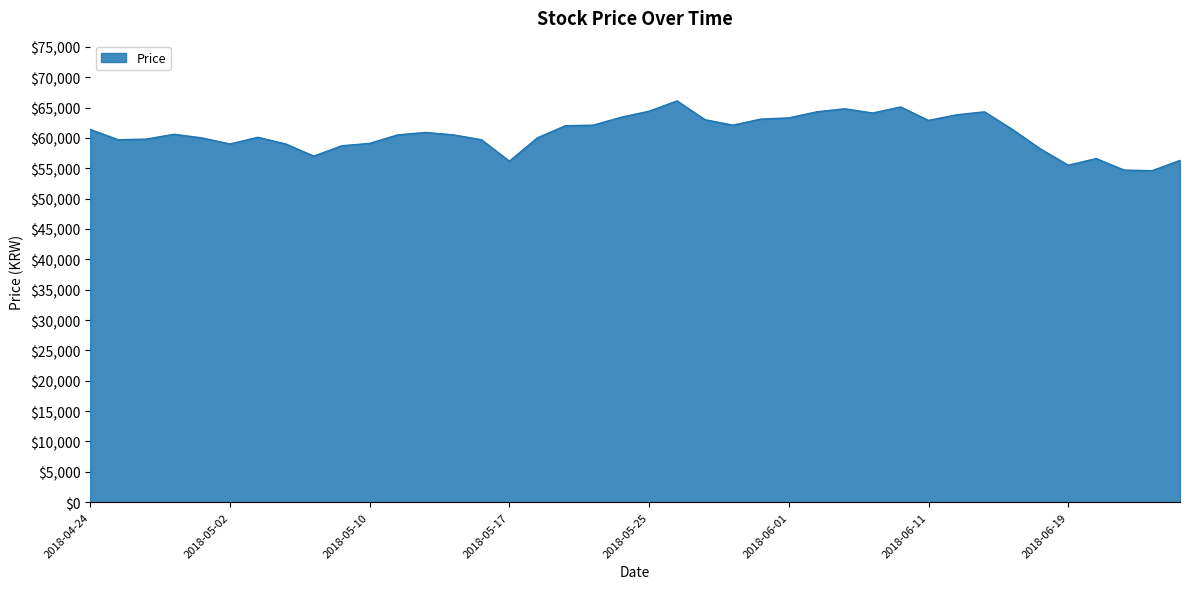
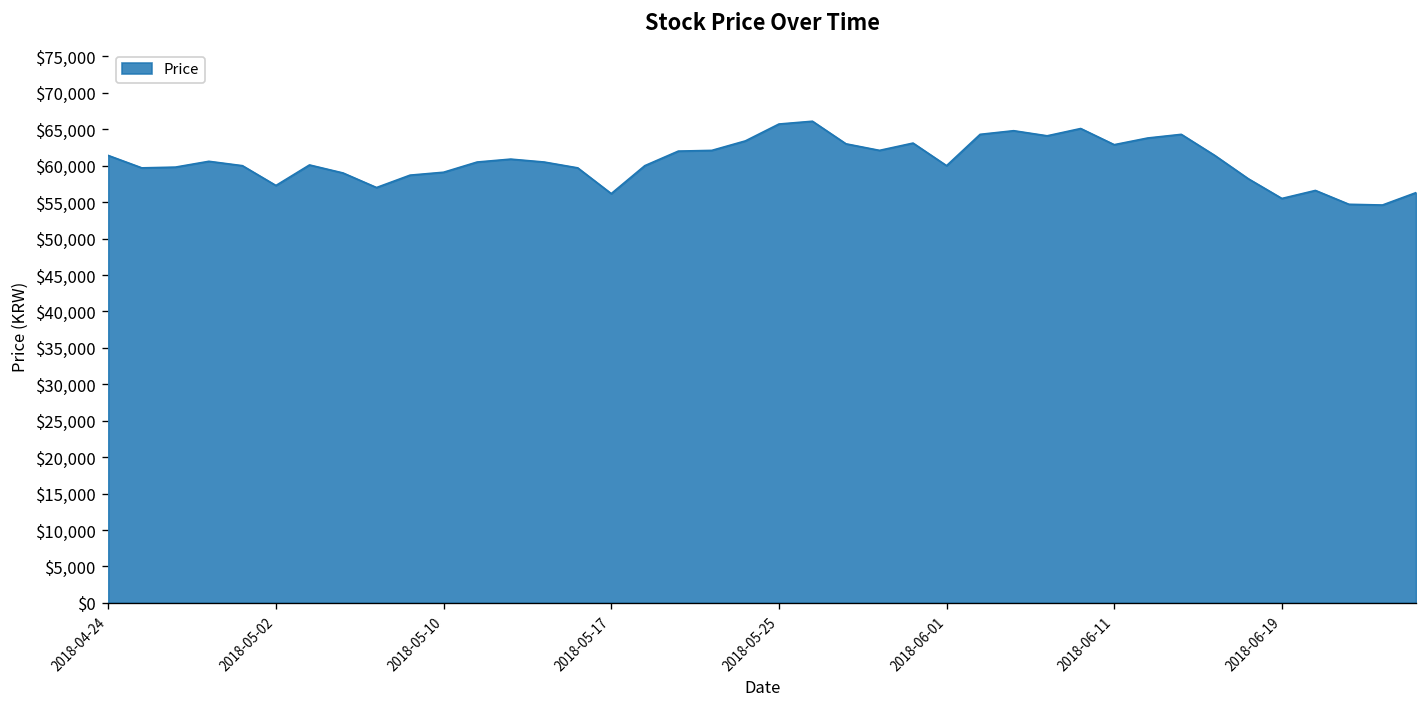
  {
    "2018-04-24": "$61,000",
-   "2018-05-02": "$59,000",
+   "2018-05-02": "$57,000",
    "2018-05-10": "$59,000",
    "2018-05-17": "$56,000",
-   "2018-05-25": "$64,000",
-   "2018-06-01": "$63,000",
+   "2018-05-25": "$66,000",
+   "2018-06-01": "$60,000",
    "2018-06-11": "$63,000",
    "2018-06-19": "$56,000"
  }
